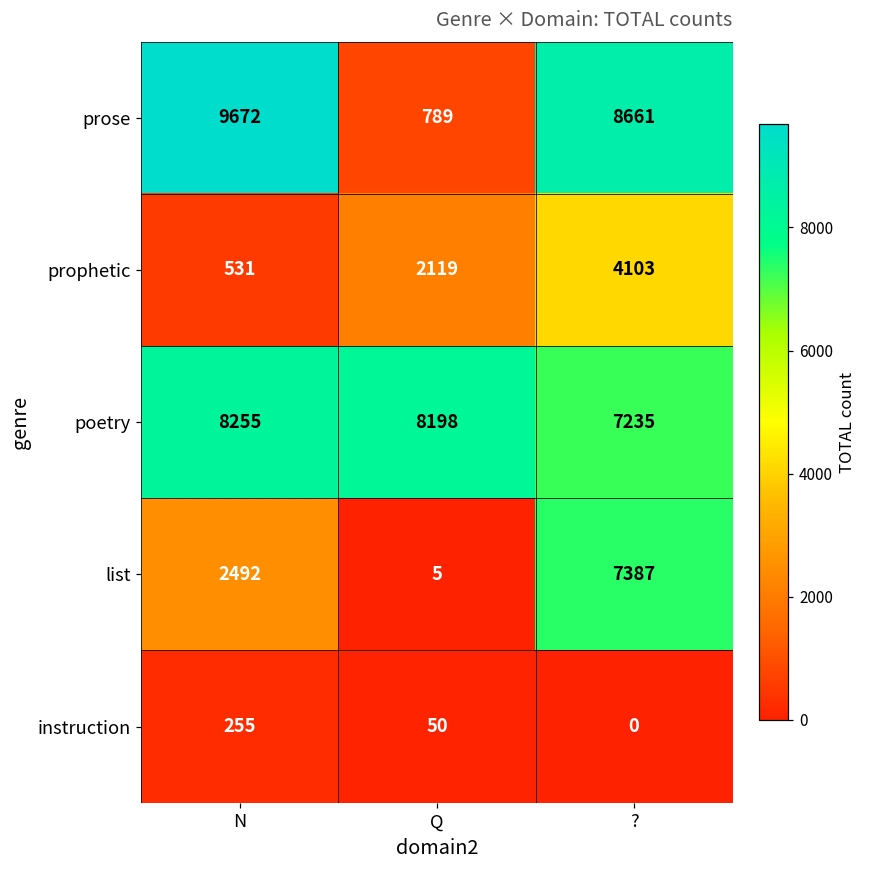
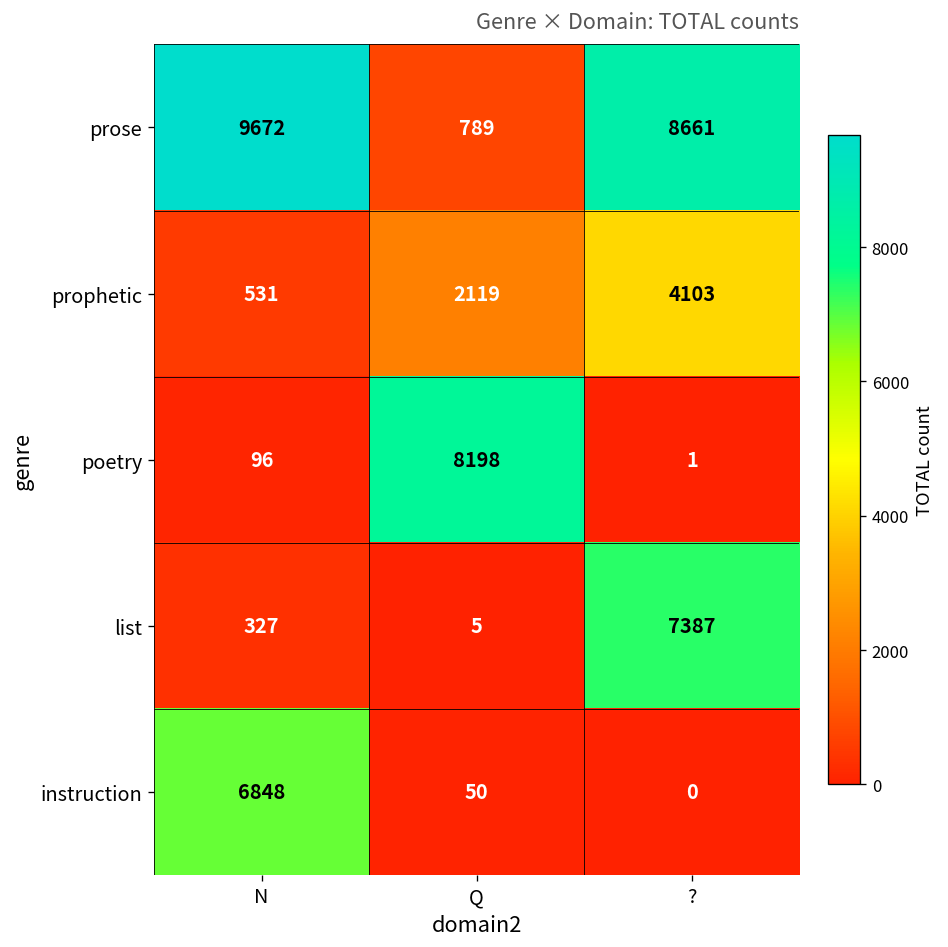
  {
    "prose": {
      "N": 9672,
      "Q": 789,
      "?": 8661
    },
    "prophetic": {
      "N": 531,
      "Q": 2119,
      "?": 4103
    },
    "poetry": {
-     "N": 8255,
+     "N": 96,
      "Q": 8198,
-     "?": 7235
+     "?": 1
    },
    "list": {
-     "N": 2492,
+     "N": 327,
      "Q": 5,
      "?": 7387
    },
    "instruction": {
-     "N": 255,
+     "N": 6848,
      "Q": 50,
      "?": 0
    }
  }
